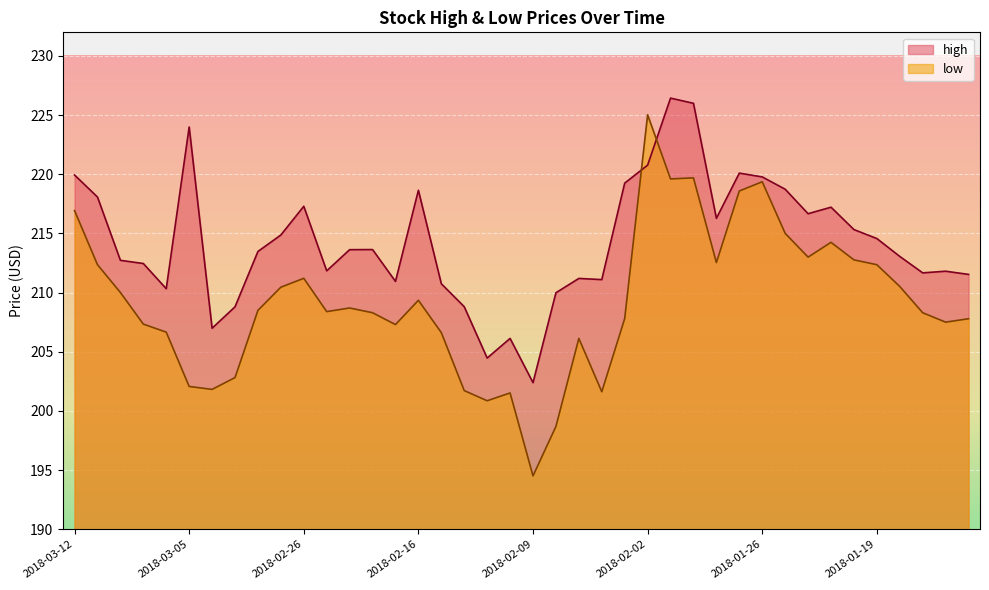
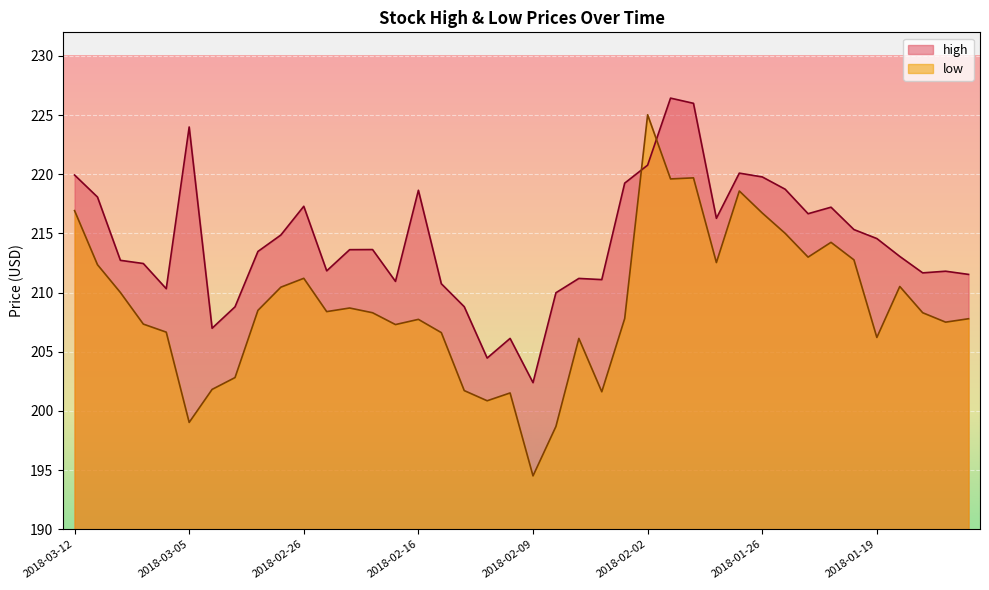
  {
    "high": {
      "2018-03-12": 219.9,
      "2018-03-05": 224.0,
      "2018-02-26": 217.3,
      "2018-02-16": 218.7,
      "2018-02-09": 202.4,
      "2018-02-02": 220.8,
      "2018-01-26": 219.8,
      "2018-01-19": 214.6
    },
    "low": {
      "2018-03-12": 216.9,
-     "2018-03-05": 202.1,
+     "2018-03-05": 199.0,
      "2018-02-26": 211.2,
-     "2018-02-16": 209.4,
+     "2018-02-16": 207.7,
      "2018-02-09": 194.5,
      "2018-02-02": 225.0,
-     "2018-01-26": 219.4,
-     "2018-01-19": 212.4
+     "2018-01-26": 216.7,
+     "2018-01-19": 206.2
    }
  }
